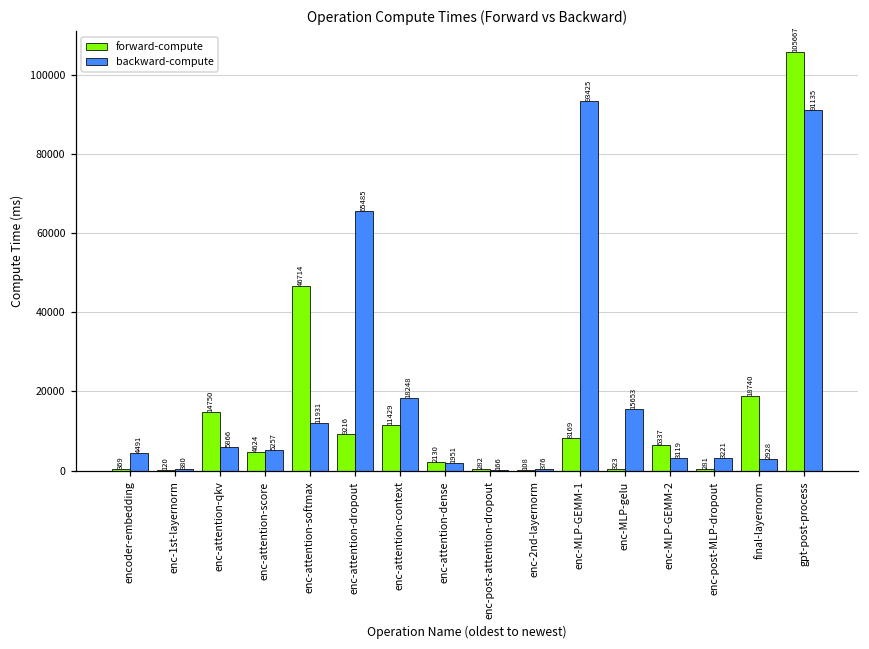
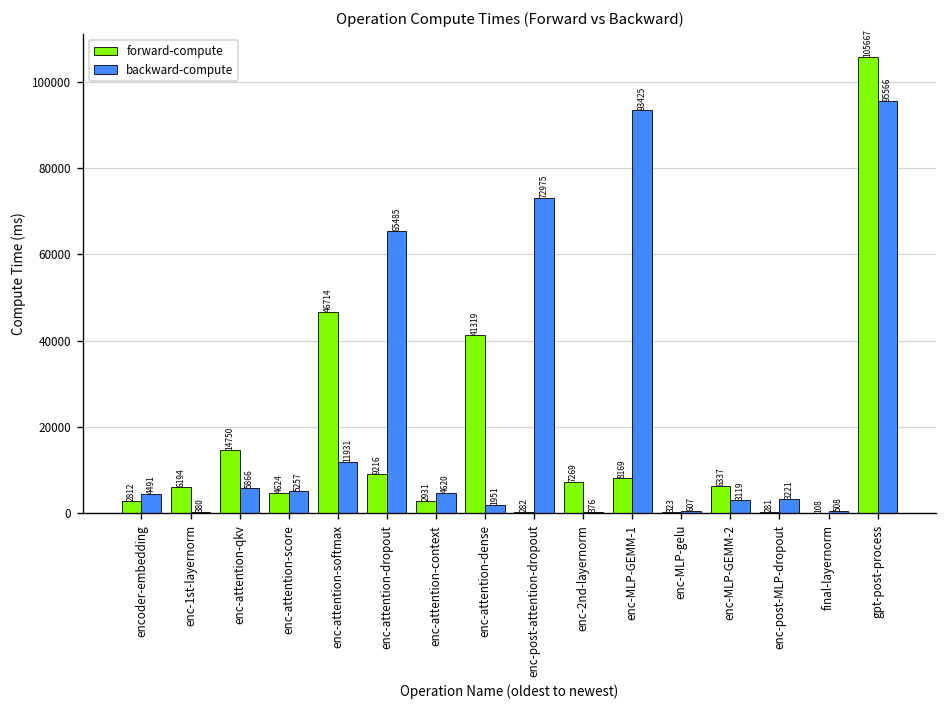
  {
    "forward-compute": {
-     "encoder-embedding": 369,
-     "enc-1st-layernorm": 120,
+     "encoder-embedding": 2812,
+     "enc-1st-layernorm": 6194,
      "enc-attention-qkv": 14750,
      "enc-attention-score": 4624,
      "enc-attention-softmax": 46714,
      "enc-attention-dropout": 9216,
-     "enc-attention-context": 11429,
-     "enc-attention-dense": 2130,
+     "enc-attention-context": 2931,
+     "enc-attention-dense": 41319,
      "enc-post-attention-dropout": 282,
-     "enc-2nd-layernorm": 108,
+     "enc-2nd-layernorm": 7269,
      "enc-MLP-GEMM-1": 8169,
      "enc-MLP-gelu": 323,
      "enc-MLP-GEMM-2": 6337,
      "enc-post-MLP-dropout": 281,
-     "final-layernorm": 18740,
+     "final-layernorm": 108,
      "gpt-post-process": 105667
    },
    "backward-compute": {
      "encoder-embedding": 4491,
      "enc-1st-layernorm": 380,
      "enc-attention-qkv": 5866,
      "enc-attention-score": 5257,
      "enc-attention-softmax": 11931,
      "enc-attention-dropout": 65485,
-     "enc-attention-context": 18248,
+     "enc-attention-context": 4620,
      "enc-attention-dense": 1951,
-     "enc-post-attention-dropout": 166,
+     "enc-post-attention-dropout": 72975,
      "enc-2nd-layernorm": 376,
      "enc-MLP-GEMM-1": 93425,
-     "enc-MLP-gelu": 15653,
+     "enc-MLP-gelu": 607,
      "enc-MLP-GEMM-2": 3119,
      "enc-post-MLP-dropout": 3221,
-     "final-layernorm": 2928,
-     "gpt-post-process": 91135
+     "final-layernorm": 508,
+     "gpt-post-process": 95566
    }
  }
